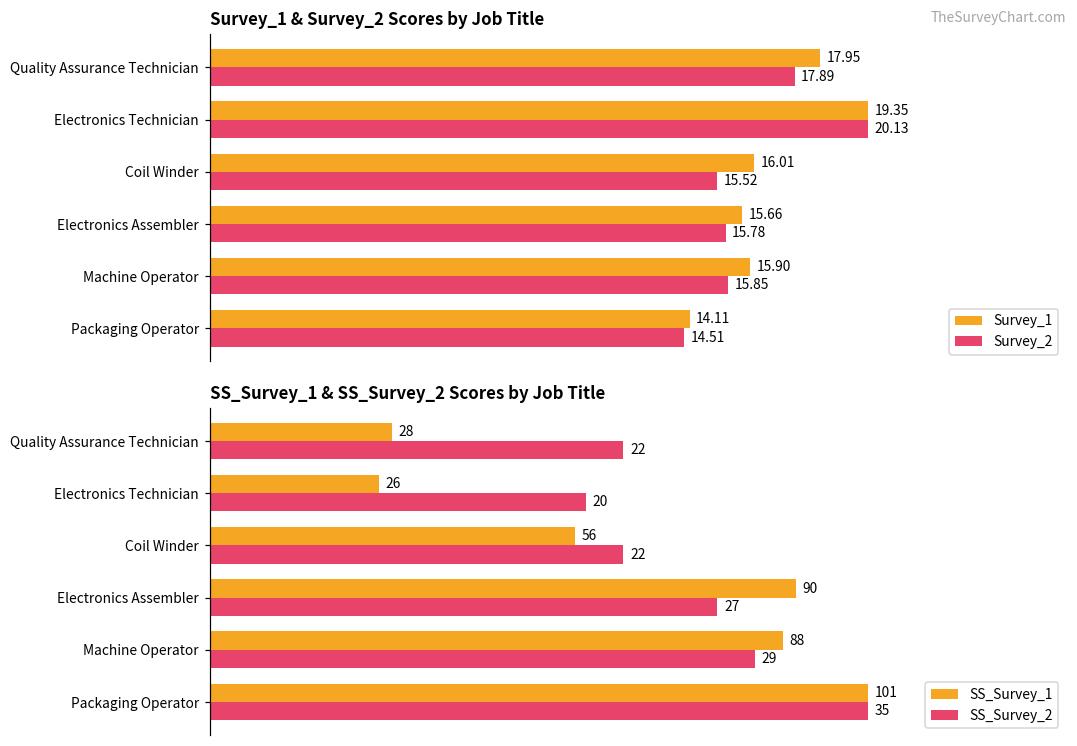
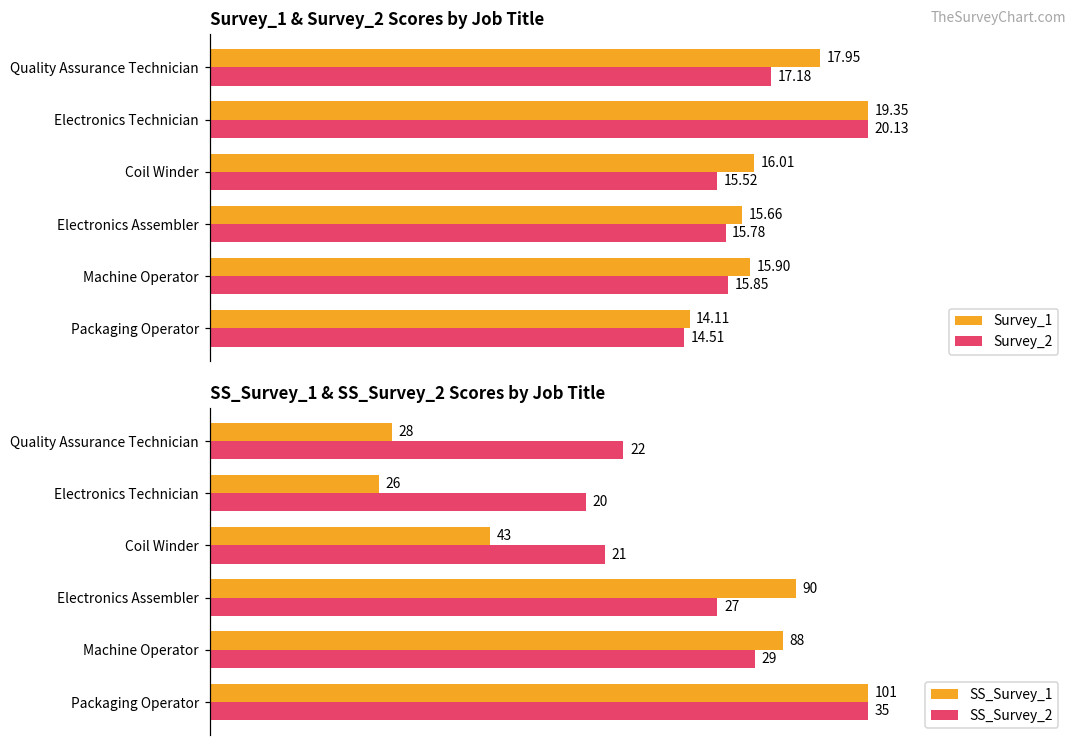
  {
    "Survey_1 & Survey_2 Scores by Job Title": {
      "Survey_2": {
-       "Quality Assurance Technician": 17.89
+       "Quality Assurance Technician": 17.18
      }
    },
    "SS_Survey_1 & SS_Survey_2 Scores by Job Title": {
      "SS_Survey_1": {
        "Quality Assurance Technician": 28,
        "Electronics Technician": 26,
-       "Coil Winder": 56
+       "Coil Winder": 43
      },
      "SS_Survey_2": {
-       "Coil Winder": 22
+       "Coil Winder": 21
      }
    }
  }
